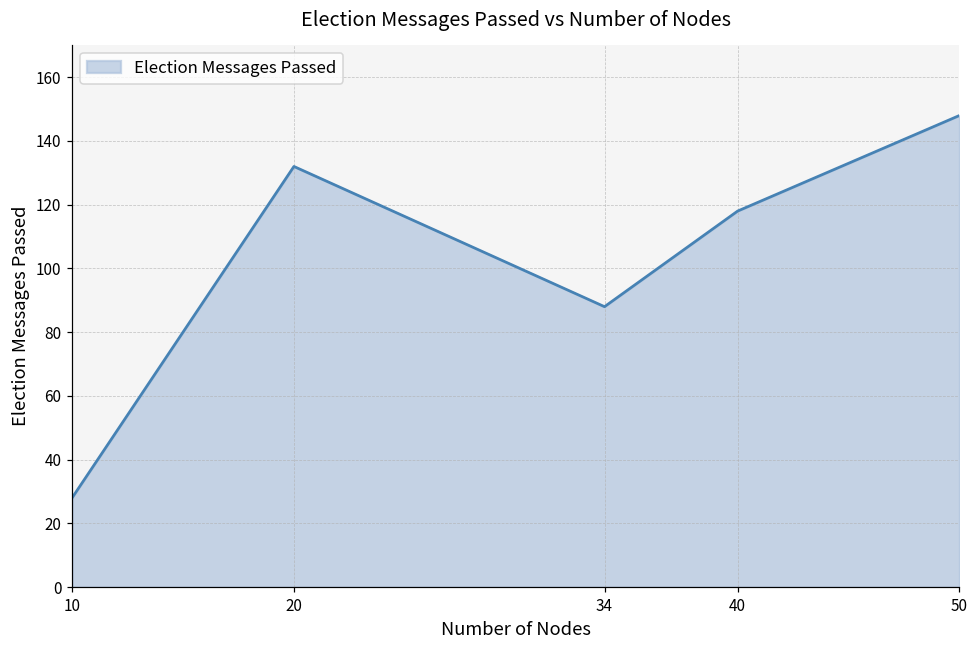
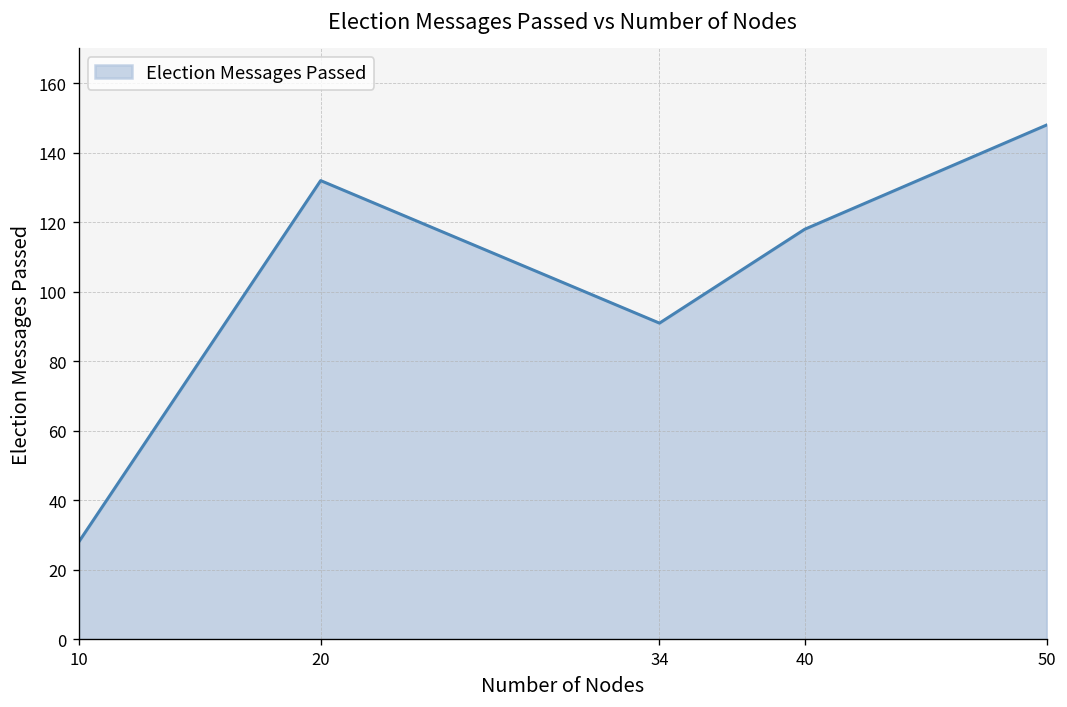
  {
    "10": 28,
    "20": 132,
-   "34": 88,
+   "34": 91,
    "40": 118,
    "50": 148
  }
